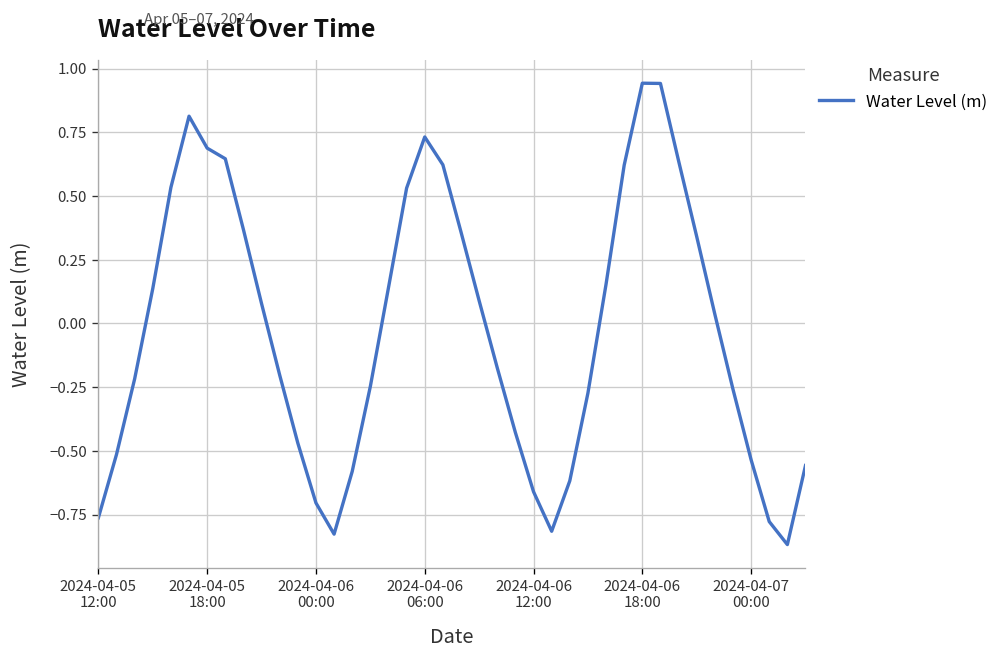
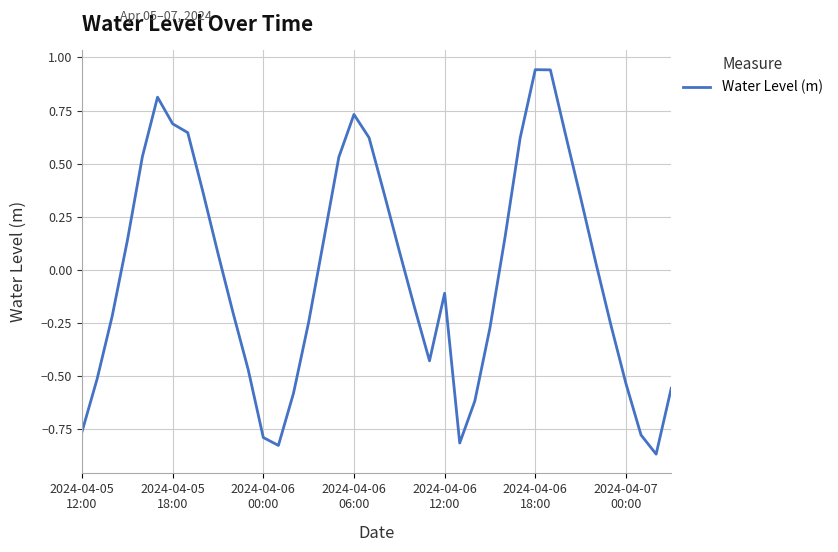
  {
    "2024-04-05 12:00": -0.76,
    "2024-04-05 18:00": 0.69,
-   "2024-04-06 00:00": -0.70,
+   "2024-04-06 00:00": -0.79,
    "2024-04-06 06:00": 0.73,
-   "2024-04-06 12:00": -0.66,
+   "2024-04-06 12:00": -0.11,
    "2024-04-06 18:00": 0.94,
    "2024-04-07 00:00": -0.54
  }
